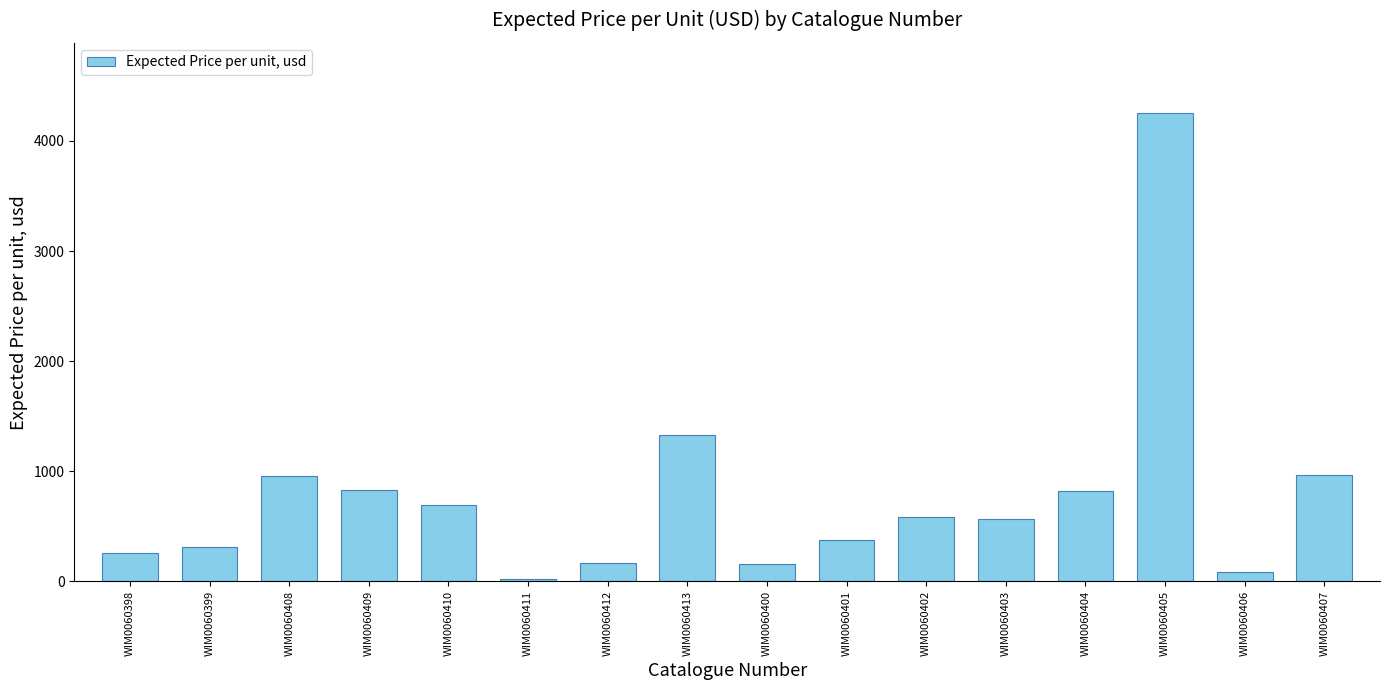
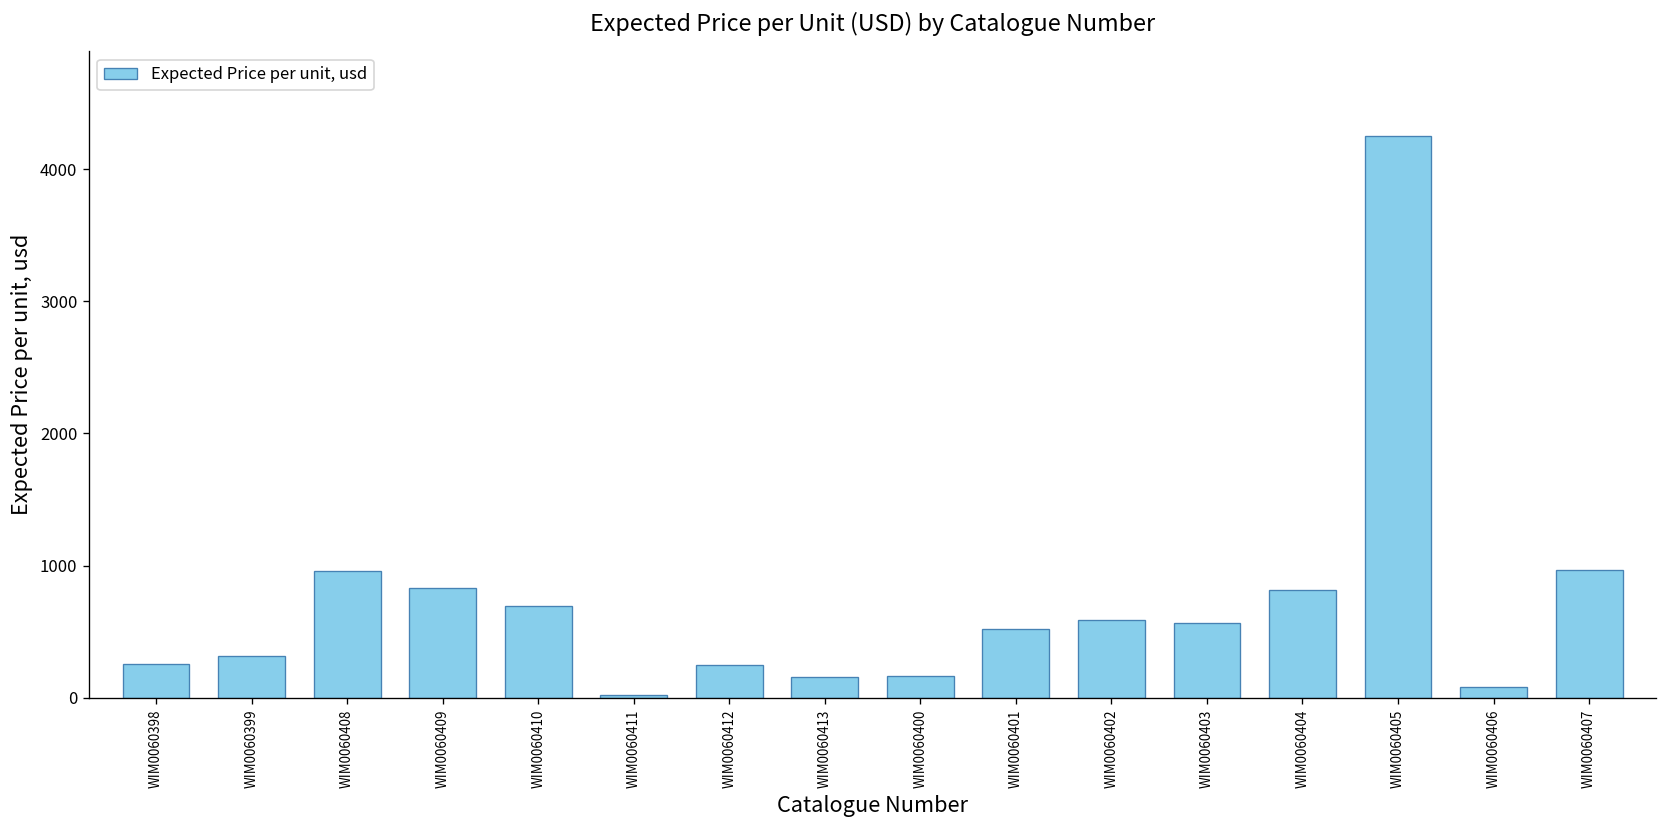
  {
    "WIM0060398": 260,
    "WIM0060399": 320,
    "WIM0060408": 960,
    "WIM0060409": 830,
    "WIM0060410": 690,
    "WIM0060411": 20,
-   "WIM0060412": 170,
-   "WIM0060413": 1330,
+   "WIM0060412": 250,
+   "WIM0060413": 160,
    "WIM0060400": 160,
-   "WIM0060401": 370,
+   "WIM0060401": 520,
    "WIM0060402": 590,
    "WIM0060403": 560,
    "WIM0060404": 820,
    "WIM0060405": 4250,
    "WIM0060406": 80,
    "WIM0060407": 970
  }
